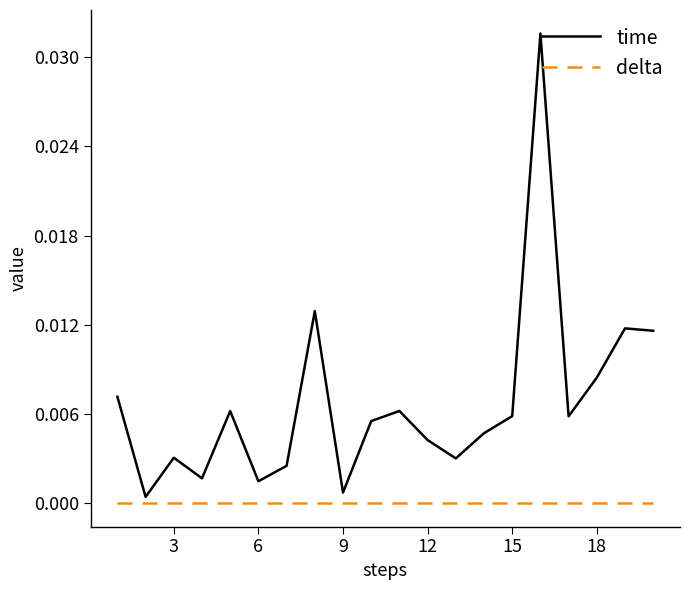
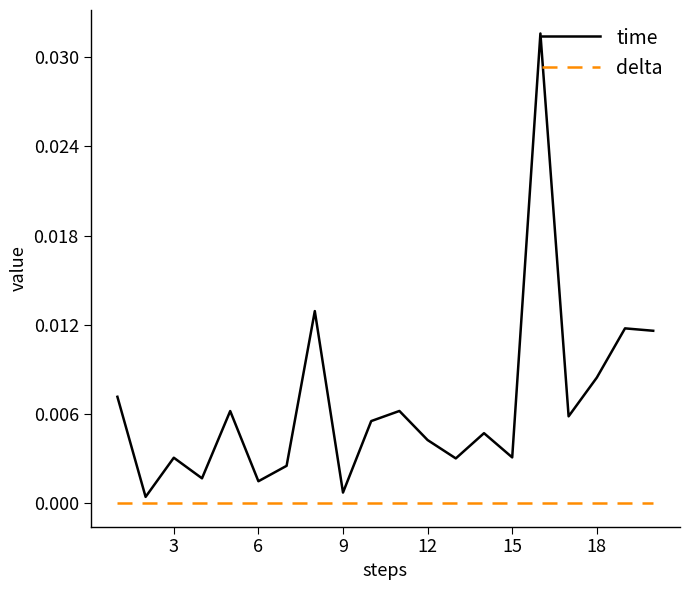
  {
    "time": {
      "3": 0.0031,
      "6": 0.0015,
      "9": 0.0007,
      "12": 0.0042,
-     "15": 0.0059,
+     "15": 0.0031,
      "18": 0.0084
    },
    "delta": {
      "3": 0.0000,
      "6": 0.0000,
      "9": 0.0000,
      "12": 0.0000,
      "15": 0.0000,
      "18": 0.0000
    }
  }
